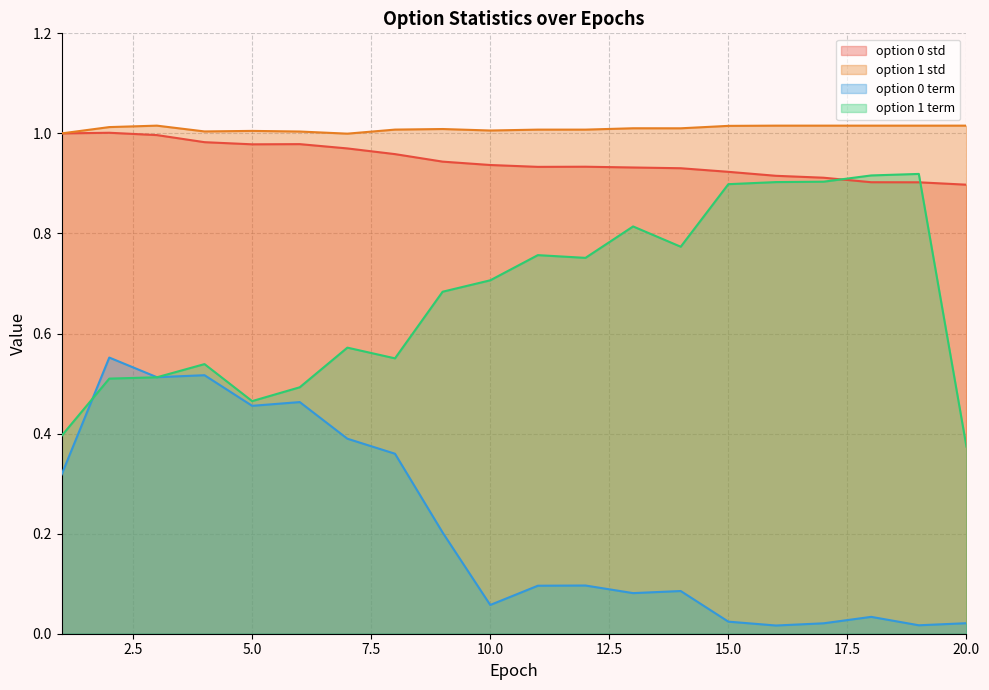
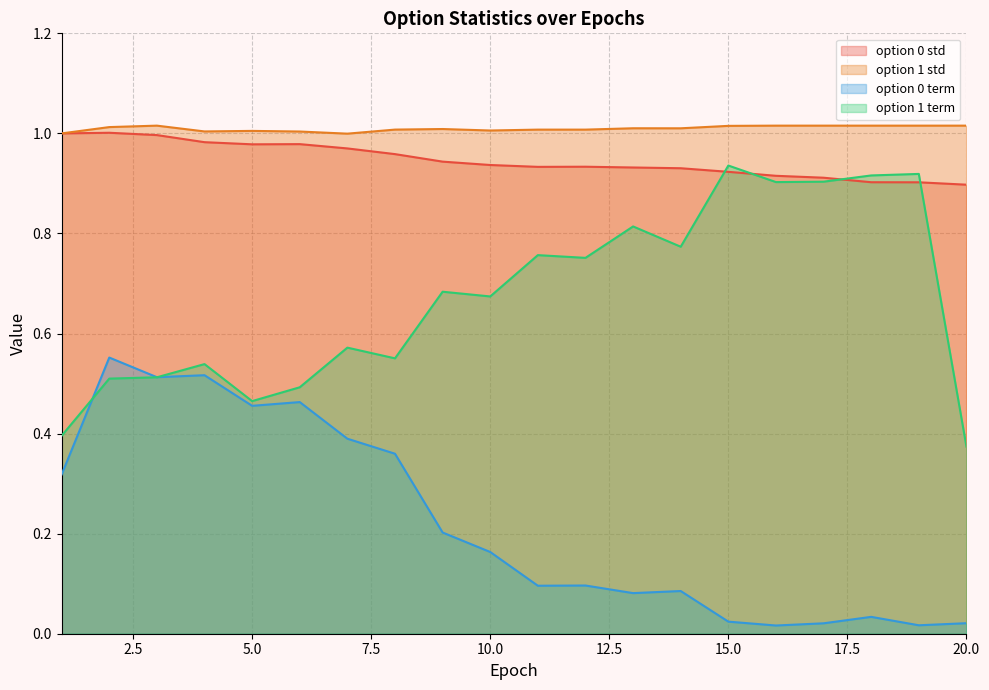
  {
    "option 0 term": {
      "5.0": 0.46,
-     "10.0": 0.06,
+     "10.0": 0.16,
      "15.0": 0.02,
      "20.0": 0.02
    },
    "option 1 term": {
      "5.0": 0.46,
-     "10.0": 0.71,
-     "15.0": 0.90,
+     "10.0": 0.67,
+     "15.0": 0.94,
      "20.0": 0.37
    }
  }
